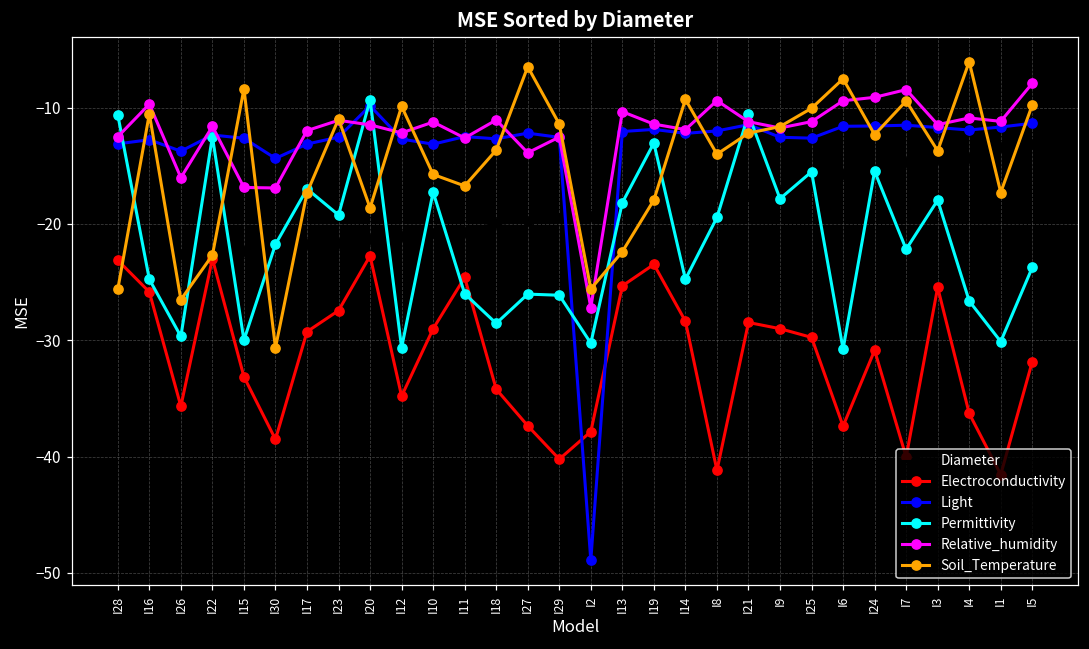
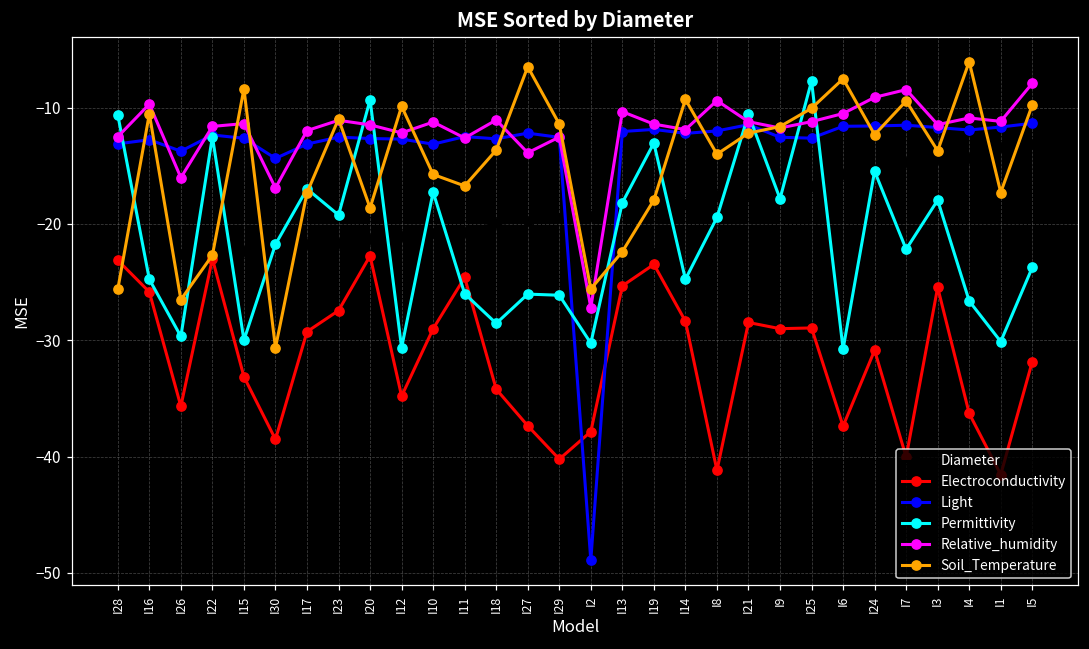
  {
    "Diameter": {
      "I16": -23.0,
      "I26": -22.6,
      "I22": -22.3,
      "I15": -22.3,
      "I17": -21.7,
      "I23": -21.6,
      "I20": -21.3,
      "I12": -21.0,
      "I10": -20.8,
      "I11": -20.7,
      "I18": -19.9,
      "I27": -19.7,
      "I29": -19.5,
      "I2": -19.3,
      "I13": -18.6,
      "I19": -22.5,
      "I14": -18.3,
      "I8": -17.5,
      "I21": -17.5,
      "I9": -17.2,
      "I25": -16.8,
      "I6": -15.7,
      "I7": -14.7,
      "I3": -14.4,
      "I4": -14.4,
      "I1": -13.4,
      "I5": -13.1
    },
    "Electroconductivity": {
      "I28": -23.1,
      "I16": -25.8,
      "I26": -35.7,
      "I22": -23.0,
      "I15": -33.1,
      "I30": -38.5,
      "I17": -29.3,
      "I23": -27.4,
      "I20": -22.7,
      "I12": -34.8,
      "I10": -29.0,
      "I11": -24.6,
      "I18": -34.2,
      "I27": -37.3,
      "I29": -40.2,
      "I2": -37.9,
      "I13": -25.3,
      "I19": -23.5,
      "I14": -28.4,
      "I8": -41.2,
      "I21": -28.5,
      "I9": -29.0,
-     "I25": -29.7,
+     "I25": -28.9,
      "I6": -37.4,
      "I24": -30.9,
      "I3": -25.5,
      "I4": -36.3,
      "I5": -31.8
    },
    "Light": {
      "I28": -13.1,
      "I16": -12.8,
      "I26": -13.7,
      "I15": -12.6,
      "I30": -14.4,
      "I17": -13.1,
      "I23": -12.5,
-     "I20": -9.8,
+     "I20": -12.7,
      "I12": -12.7,
      "I10": -13.1,
      "I18": -12.7,
      "I27": -12.2,
      "I2": -48.9,
      "I13": -12.1,
      "I19": -11.9,
      "I14": -12.2,
      "I8": -12.0,
      "I21": -11.5,
      "I9": -12.5,
      "I25": -12.6,
      "I6": -11.6,
      "I24": -11.6,
      "I7": -11.5,
      "I3": -11.7,
      "I4": -11.9,
      "I1": -11.7,
      "I5": -11.3
    },
    "Permittivity": {
      "I28": -10.6,
      "I16": -24.8,
      "I26": -29.7,
      "I15": -30.0,
      "I17": -17.0,
      "I23": -19.2,
      "I20": -9.3,
      "I12": -30.6,
      "I10": -17.3,
      "I11": -26.0,
      "I18": -28.5,
      "I27": -26.0,
      "I29": -26.1,
      "I2": -30.2,
      "I13": -18.2,
      "I19": -13.0,
      "I14": -24.8,
      "I8": -19.4,
      "I21": -10.6,
      "I9": -17.8,
-     "I25": -15.5,
+     "I25": -7.7,
      "I6": -30.8,
      "I7": -22.2,
      "I3": -18.0,
      "I4": -26.6,
      "I1": -30.1,
      "I5": -23.7
    },
    "Relative_humidity": {
      "I28": -12.5,
      "I16": -9.7,
      "I26": -16.0,
      "I22": -11.6,
-     "I15": -16.9,
+     "I15": -11.4,
      "I30": -16.9,
      "I17": -12.0,
      "I20": -11.5,
      "I12": -12.2,
      "I10": -11.2,
      "I18": -11.1,
      "I27": -13.9,
      "I2": -27.2,
      "I13": -10.3,
      "I19": -11.4,
      "I14": -11.9,
      "I8": -9.4,
      "I21": -11.2,
      "I25": -11.2,
-     "I6": -9.4,
+     "I6": -10.5,
      "I24": -9.1,
      "I7": -8.4,
      "I3": -11.5,
      "I4": -10.9,
      "I1": -11.2,
      "I5": -7.9
    },
    "Soil_Temperature": {
      "I16": -10.5,
      "I26": -26.5,
      "I22": -22.7,
      "I15": -8.4,
      "I30": -30.6,
      "I17": -17.3,
      "I20": -18.6,
      "I12": -9.9,
      "I10": -15.7,
      "I11": -16.7,
      "I18": -13.7,
      "I27": -6.5,
      "I29": -11.4,
      "I2": -25.6,
      "I13": -22.4,
      "I19": -17.9,
      "I14": -9.3,
      "I8": -14.0,
      "I21": -12.2,
      "I25": -10.1,
      "I6": -7.5,
      "I24": -12.3,
      "I7": -9.4,
      "I3": -13.7,
      "I4": -6.0,
      "I1": -17.3,
      "I5": -9.8
    }
  }
